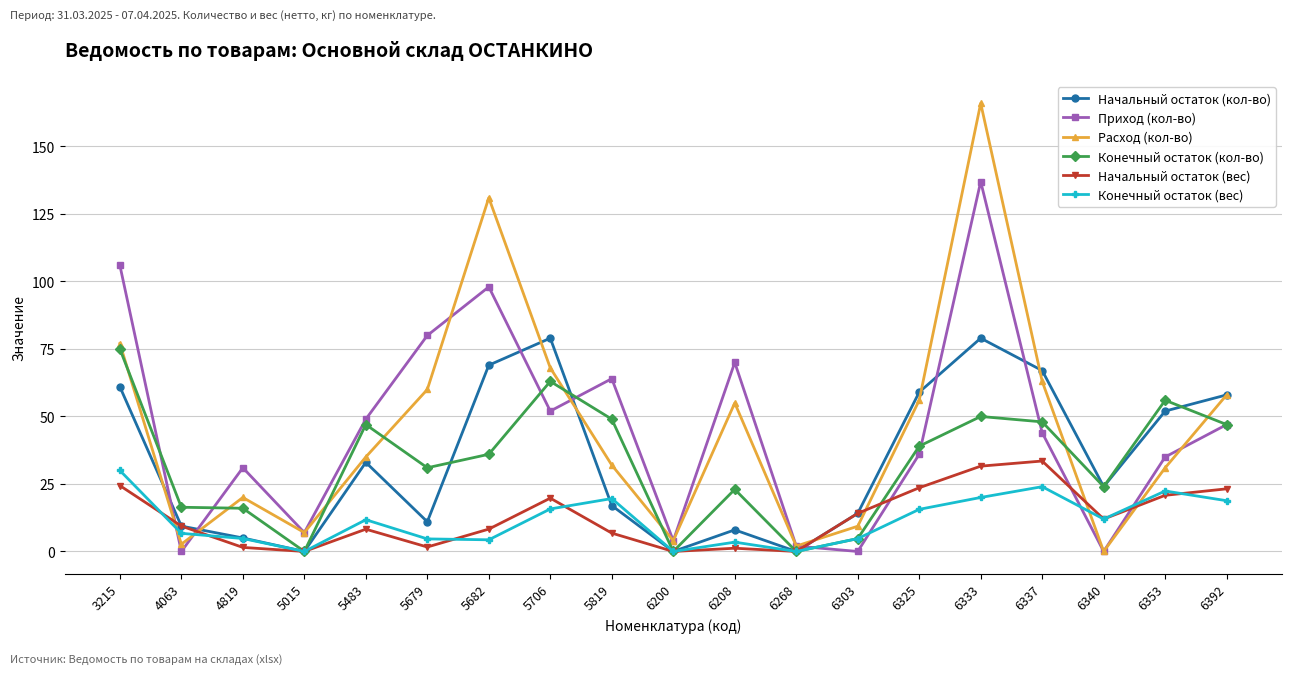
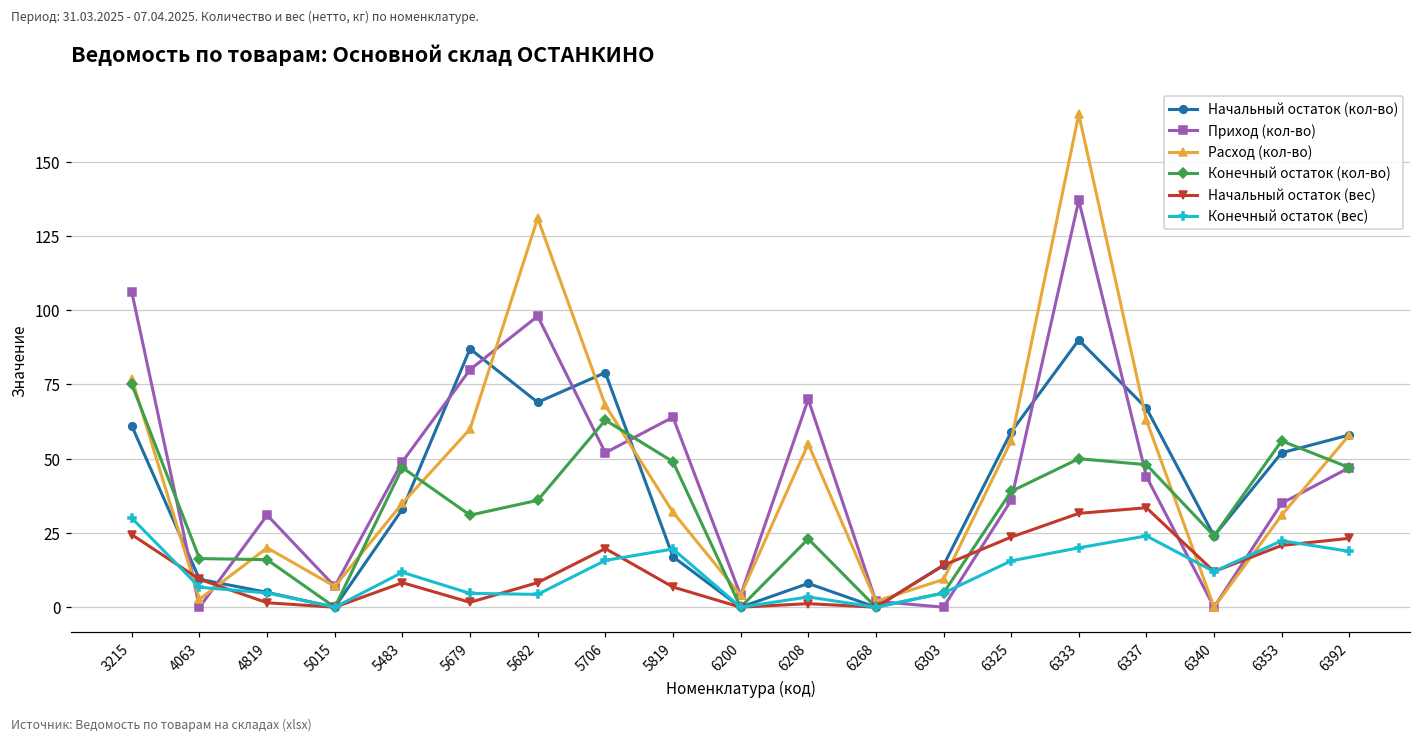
  {
    "Начальный остаток (кол-во)": {
      "3215": 61,
      "5483": 33,
-     "5679": 11,
+     "5679": 87,
      "5682": 69,
      "5706": 79,
      "5819": 17,
      "6208": 8,
      "6325": 59,
-     "6333": 79,
+     "6333": 90,
      "6337": 67,
      "6353": 52
    },
    "Приход (кол-во)": {
      "3215": 106,
      "4063": 0,
      "4819": 31,
      "5483": 49,
      "5679": 80,
      "5682": 98,
      "5706": 52,
      "5819": 64,
      "6208": 70,
      "6303": 0,
      "6325": 36,
      "6333": 137,
      "6337": 44,
      "6353": 35
    },
    "Расход (кол-во)": {
      "3215": 77,
      "4063": 3,
      "4819": 20,
      "5483": 35,
      "5679": 60,
      "5682": 131,
      "5706": 68,
      "5819": 32,
      "6208": 55,
      "6303": 9,
      "6325": 56,
      "6333": 166,
      "6337": 63,
      "6353": 31
    },
    "Конечный остаток (кол-во)": {
      "3215": 75,
      "4063": 16,
      "4819": 16,
      "5483": 47,
      "5679": 31,
      "5682": 36,
      "5706": 63,
      "5819": 49,
      "6208": 23,
      "6325": 39,
      "6333": 50,
      "6337": 48,
      "6353": 56
    },
    "Начальный остаток (вес)": {
      "3215": 24,
      "4819": 2,
      "5483": 8,
      "5679": 2,
      "5682": 8,
      "5706": 20,
      "5819": 7,
      "6208": 1,
      "6325": 24,
      "6333": 32,
      "6337": 34,
      "6353": 21,
      "6392": 23
    },
    "Конечный остаток (вес)": {
      "3215": 30,
      "4063": 7,
      "5483": 12,
      "5679": 5,
      "5682": 4,
      "5706": 16,
      "5819": 20,
      "6208": 3,
      "6325": 16,
      "6333": 20,
      "6337": 24,
      "6353": 22,
      "6392": 19
    }
  }
